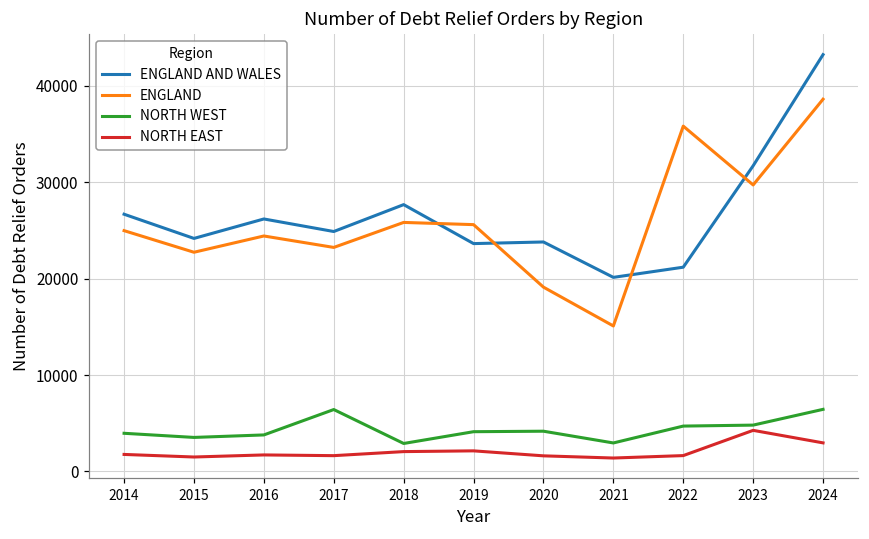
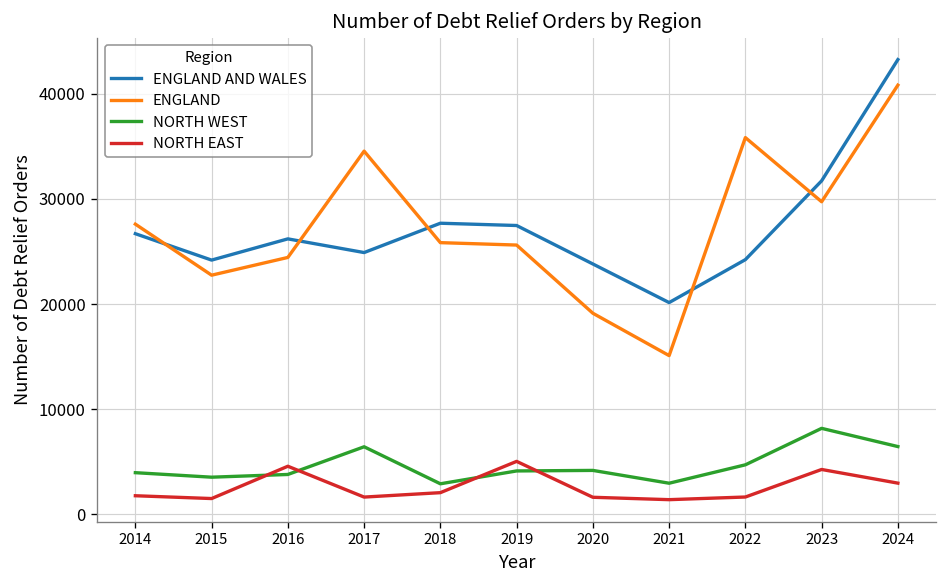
  {
    "ENGLAND AND WALES": {
      "2014": 27000,
      "2015": 24000,
      "2016": 26000,
      "2017": 25000,
      "2018": 28000,
-     "2019": 24000,
+     "2019": 27000,
      "2020": 24000,
      "2021": 20000,
-     "2022": 21000,
+     "2022": 24000,
      "2023": 32000,
      "2024": 43000
    },
    "ENGLAND": {
-     "2014": 25000,
+     "2014": 28000,
      "2015": 23000,
      "2016": 24000,
-     "2017": 23000,
+     "2017": 35000,
      "2018": 26000,
      "2019": 26000,
      "2020": 19000,
      "2021": 15000,
      "2022": 36000,
      "2023": 30000,
-     "2024": 39000
+     "2024": 41000
    },
    "NORTH WEST": {
      "2014": 4000,
      "2015": 4000,
      "2016": 4000,
      "2017": 6000,
      "2018": 3000,
      "2019": 4000,
      "2020": 4000,
      "2021": 3000,
      "2022": 5000,
-     "2023": 5000,
+     "2023": 8000,
      "2024": 6000
    },
    "NORTH EAST": {
      "2014": 2000,
      "2015": 1000,
-     "2016": 2000,
+     "2016": 5000,
      "2017": 2000,
      "2018": 2000,
-     "2019": 2000,
+     "2019": 5000,
      "2020": 2000,
      "2021": 1000,
      "2022": 2000,
      "2023": 4000,
      "2024": 3000
    }
  }
